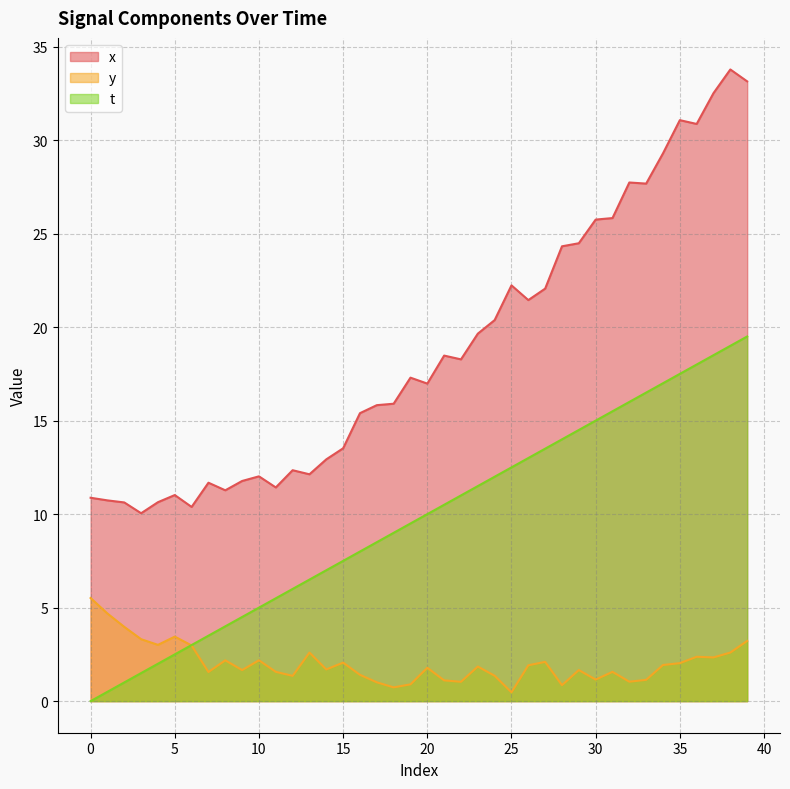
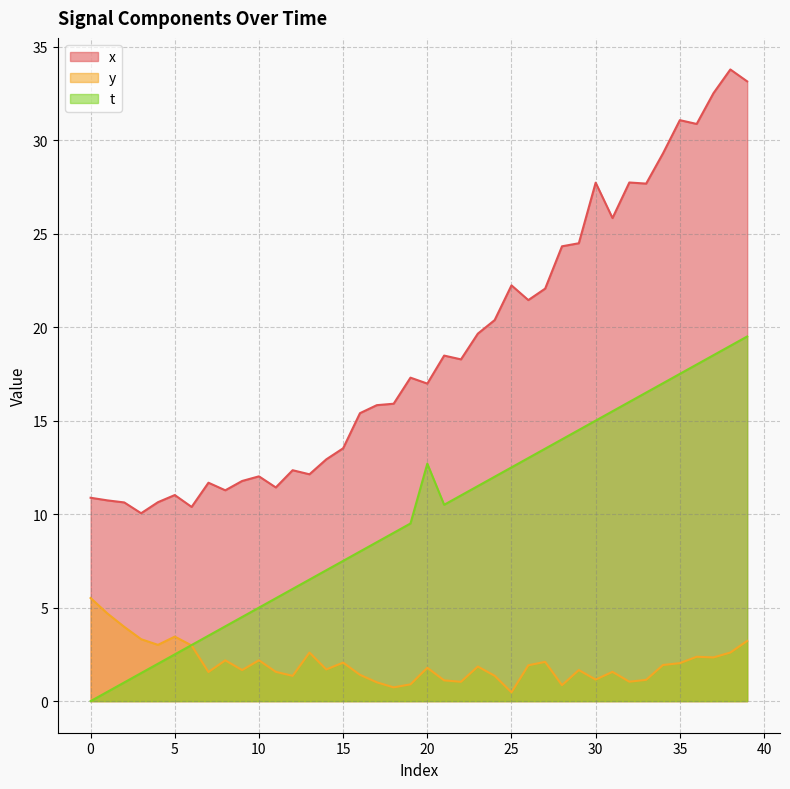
  {
    "x": {
      "0": 10.9,
      "5": 11.0,
      "10": 12.0,
      "15": 13.5,
      "20": 17.0,
      "25": 22.2,
-     "30": 25.8,
+     "30": 27.7,
      "35": 31.1
    },
    "y": {
      "0": 5.5,
      "5": 3.4,
      "10": 2.2,
      "15": 2.1,
      "20": 1.8,
      "25": 0.5,
      "30": 1.2,
      "35": 2.0
    },
    "t": {
      "0": 0.0,
      "5": 2.5,
      "10": 5.0,
      "15": 7.5,
-     "20": 10.0,
+     "20": 12.7,
      "25": 12.5,
      "30": 15.0,
      "35": 17.5
    }
  }
